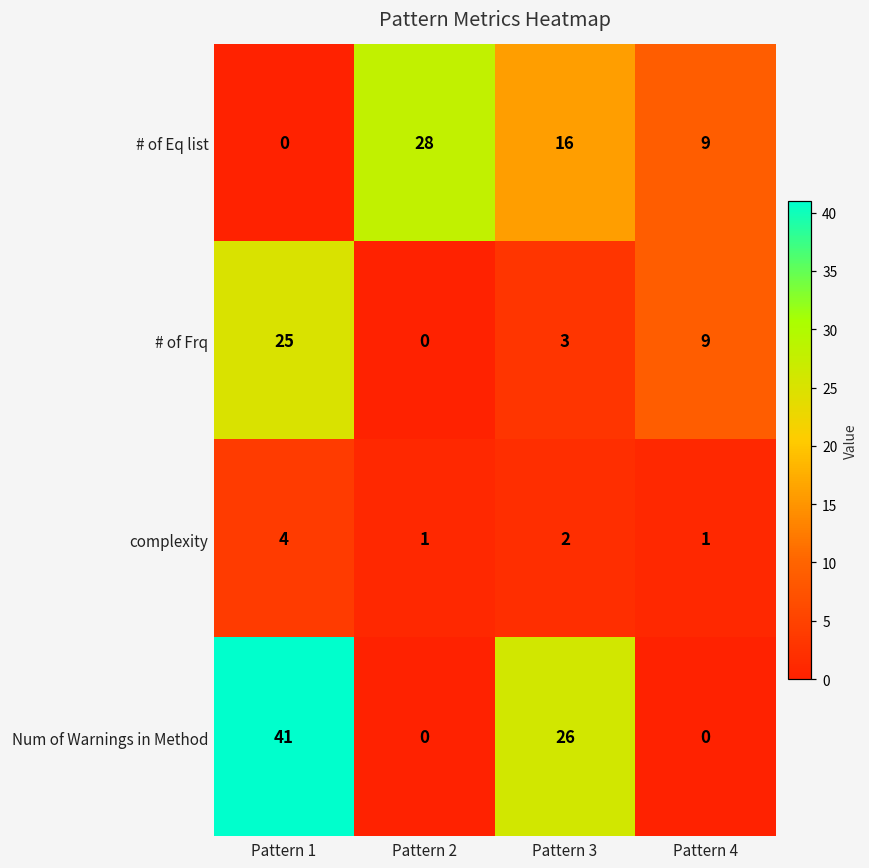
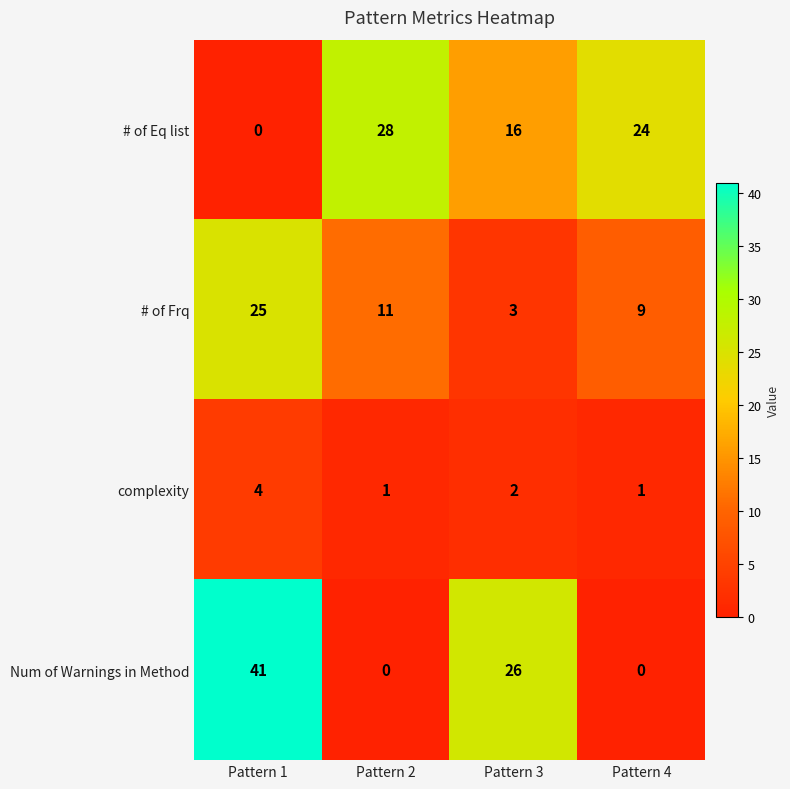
  {
    "# of Eq list": {
      "Pattern 1": 0,
      "Pattern 2": 28,
      "Pattern 3": 16,
-     "Pattern 4": 9
+     "Pattern 4": 24
    },
    "# of Frq": {
      "Pattern 1": 25,
-     "Pattern 2": 0,
+     "Pattern 2": 11,
      "Pattern 3": 3,
      "Pattern 4": 9
    },
    "complexity": {
      "Pattern 1": 4,
      "Pattern 2": 1,
      "Pattern 3": 2,
      "Pattern 4": 1
    },
    "Num of Warnings in Method": {
      "Pattern 1": 41,
      "Pattern 2": 0,
      "Pattern 3": 26,
      "Pattern 4": 0
    }
  }
